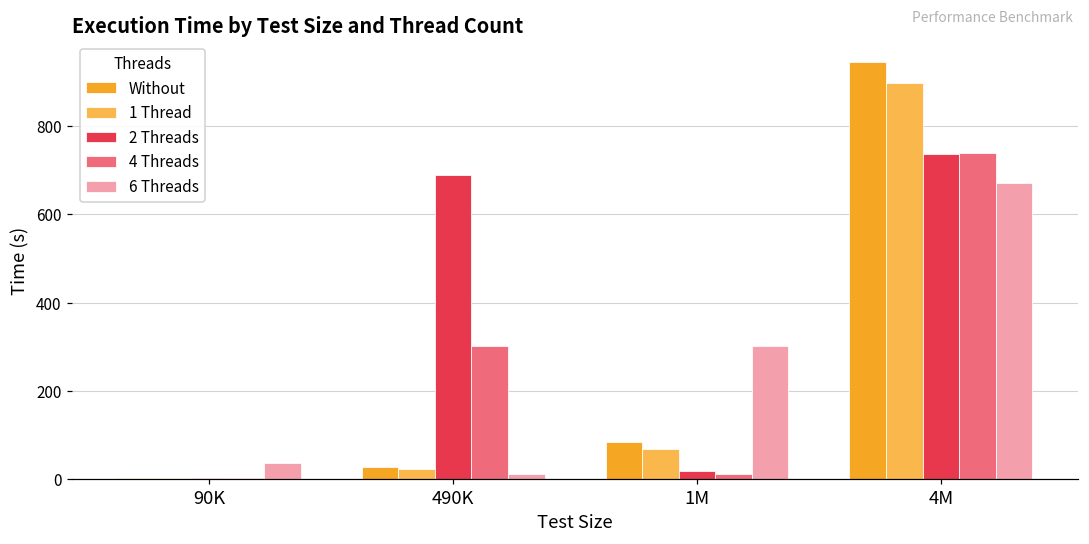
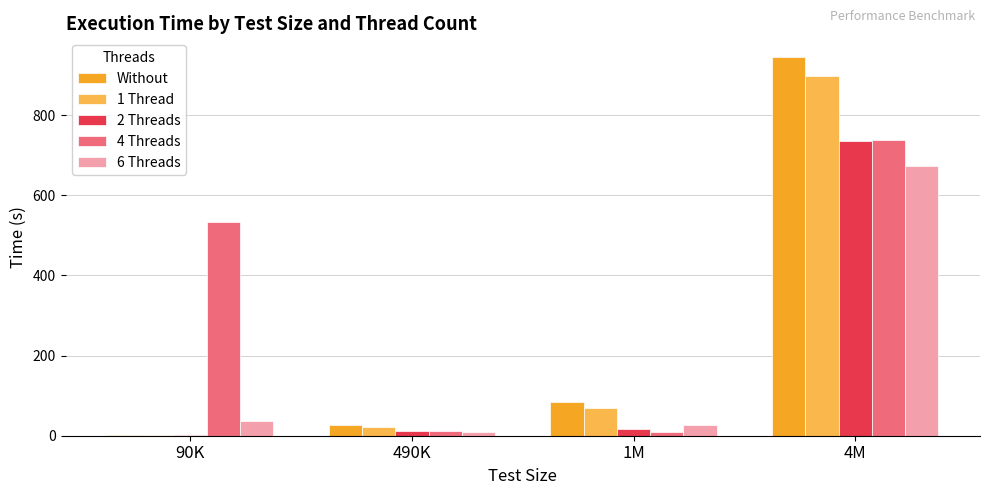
  {
    "2 Threads": {
-     "490K": 690,
+     "490K": 10,
      "1M": 20,
      "4M": 740
    },
    "4 Threads": {
-     "90K": 0,
-     "490K": 300,
+     "90K": 530,
+     "490K": 10,
      "1M": 10,
      "4M": 740
    },
    "6 Threads": {
      "90K": 40,
      "490K": 10,
-     "1M": 300,
+     "1M": 30,
      "4M": 670
    }
  }
